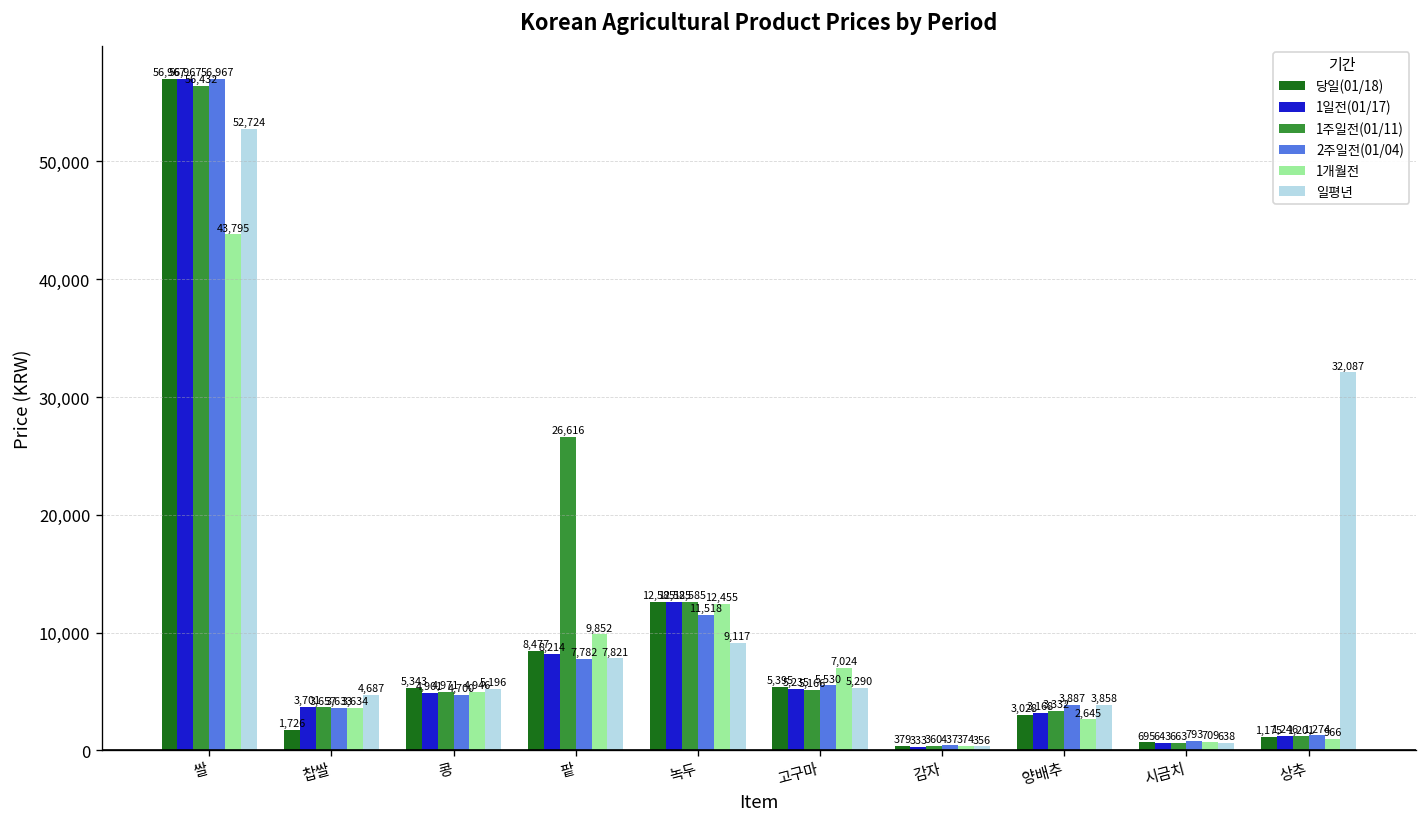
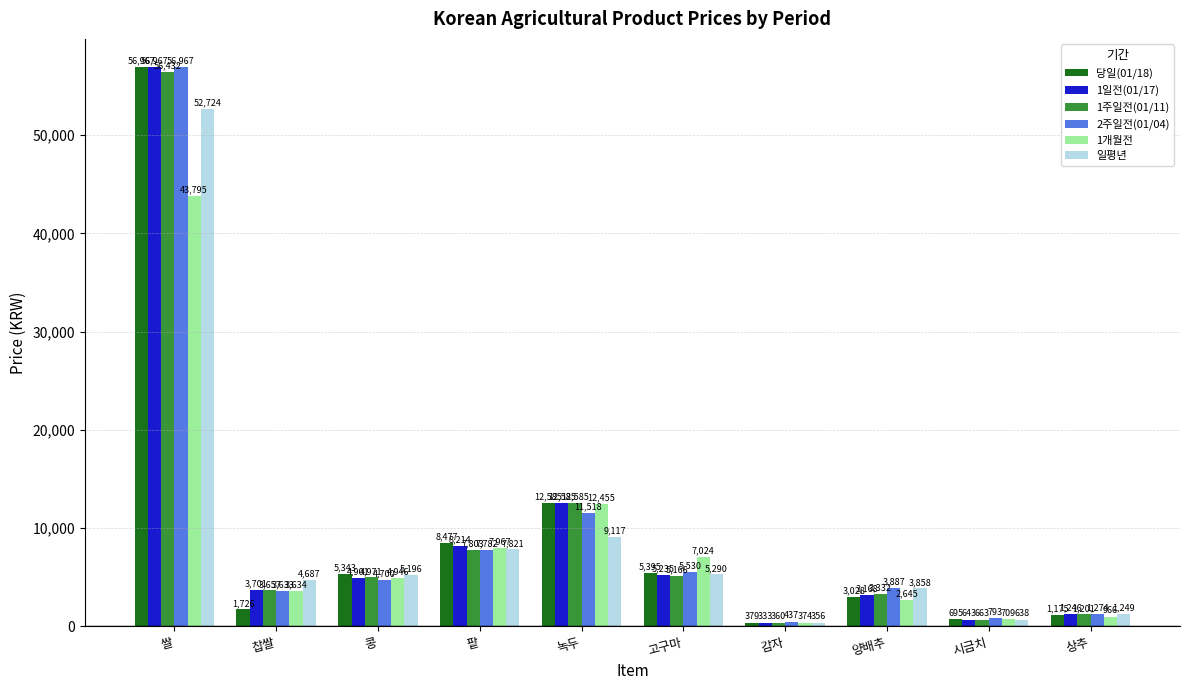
  {
    "당일(01/18)": {
      "찹쌀": "1,726",
      "감자": "379",
      "시금치": "695"
    },
    "1일전(01/17)": {
      "감자": "333",
      "시금치": "643"
    },
    "1주일전(01/11)": {
-     "팥": "26,616",
+     "팥": "7,803",
      "감자": "360",
      "시금치": "663"
    },
    "2주일전(01/04)": {
      "녹두": "11,518",
      "감자": "437",
      "시금치": "793"
    },
    "1개월전": {
      "쌀": "43,795",
-     "팥": "9,852",
+     "팥": "7,967",
      "녹두": "12,455",
      "고구마": "7,024",
      "감자": "374",
      "양배추": "2,645",
      "시금치": "709"
    },
    "일평년": {
      "쌀": "52,724",
      "찹쌀": "4,687",
      "녹두": "9,117",
      "고구마": "5,290",
      "감자": "356",
      "양배추": "3,858",
      "시금치": "638",
-     "상추": "32,087"
+     "상추": "1,249"
    }
  }
